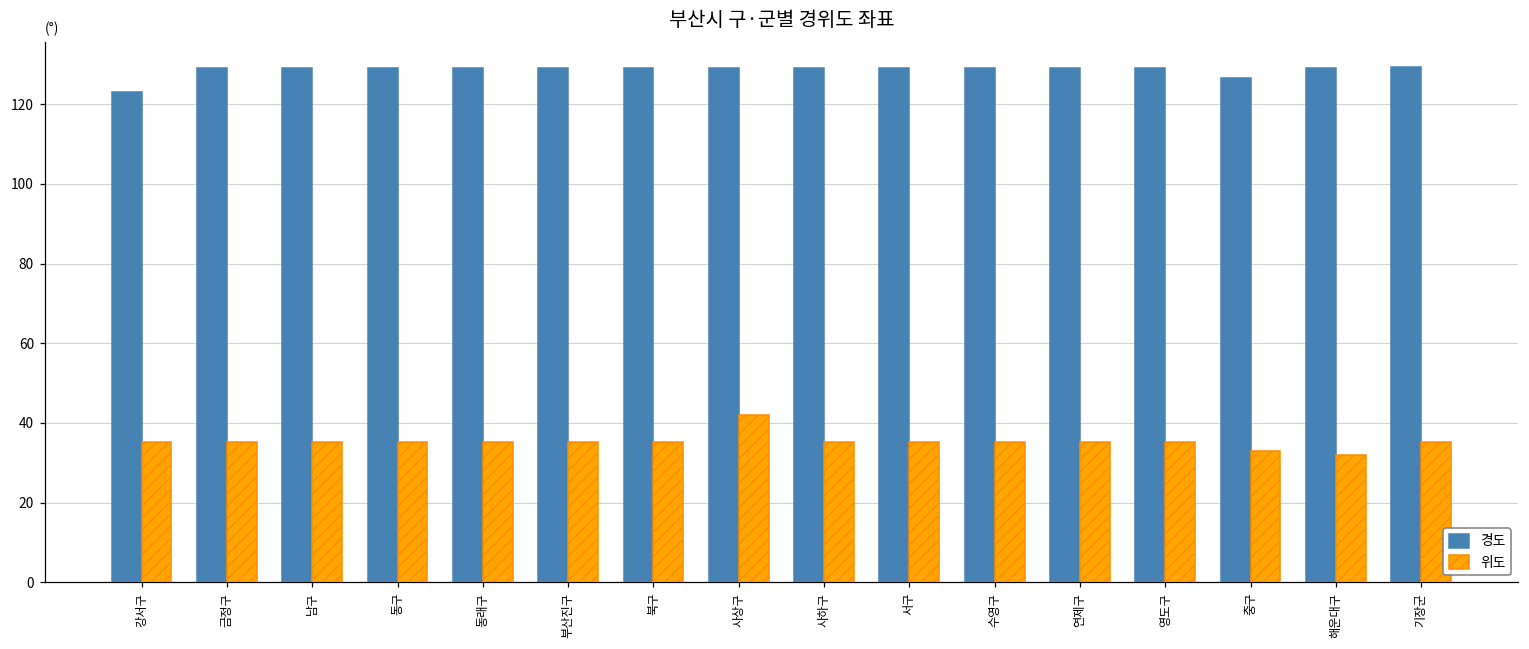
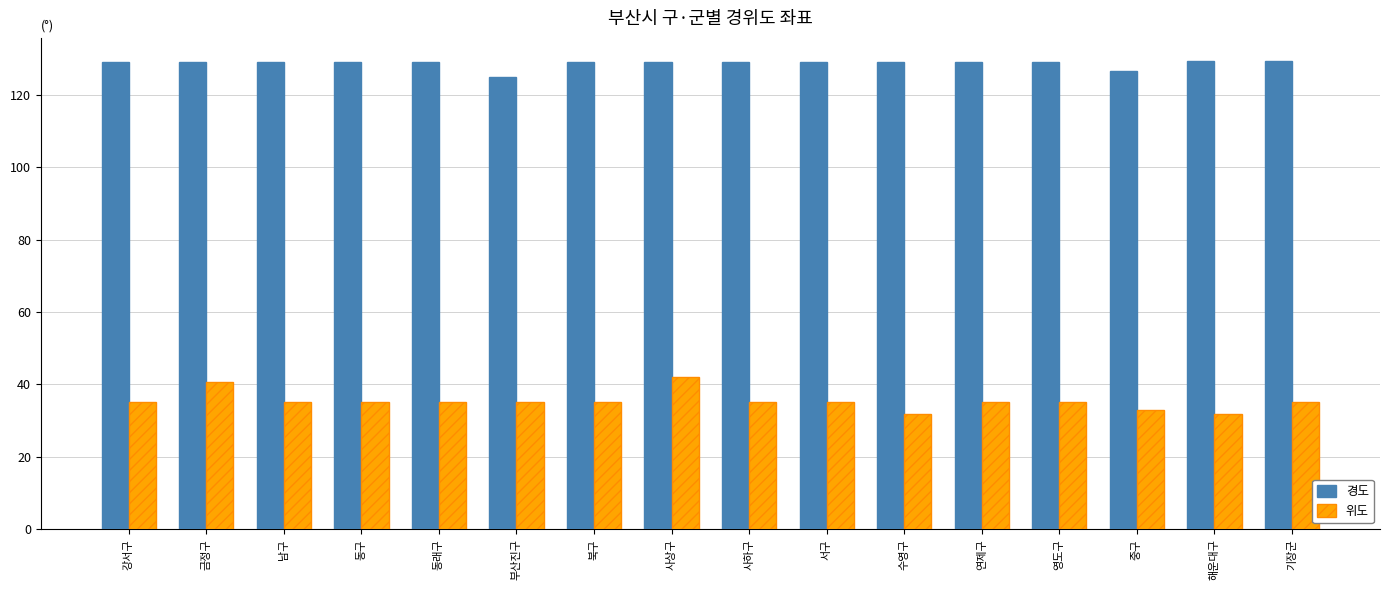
  {
    "경도": {
-     "강서구": 123,
+     "강서구": 129,
      "금정구": 129,
      "남구": 129,
      "동구": 129,
      "동래구": 129,
-     "부산진구": 129,
+     "부산진구": 125,
      "북구": 129,
      "사상구": 129,
      "사하구": 129,
      "서구": 129,
      "수영구": 129,
      "연제구": 129,
      "영도구": 129,
      "중구": 127,
      "해운대구": 129,
      "기장군": 129
    },
    "위도": {
      "강서구": 35,
-     "금정구": 35,
+     "금정구": 41,
      "남구": 35,
      "동구": 35,
      "동래구": 35,
      "부산진구": 35,
      "북구": 35,
      "사상구": 42,
      "사하구": 35,
      "서구": 35,
-     "수영구": 35,
+     "수영구": 32,
      "연제구": 35,
      "영도구": 35,
      "중구": 33,
      "해운대구": 32,
      "기장군": 35
    }
  }
